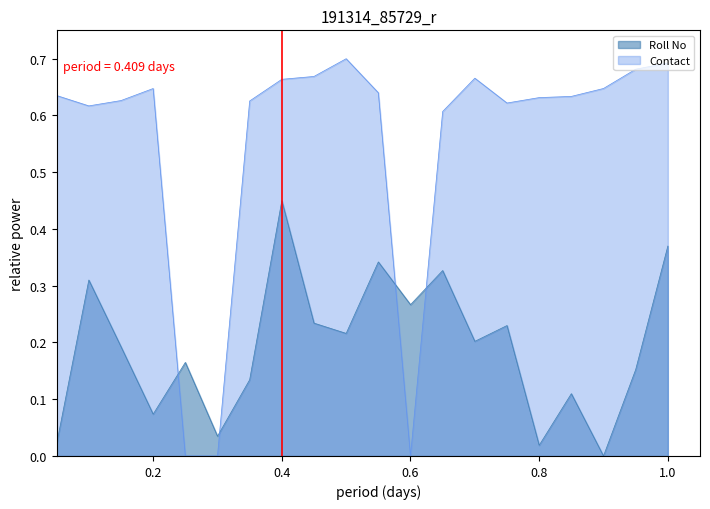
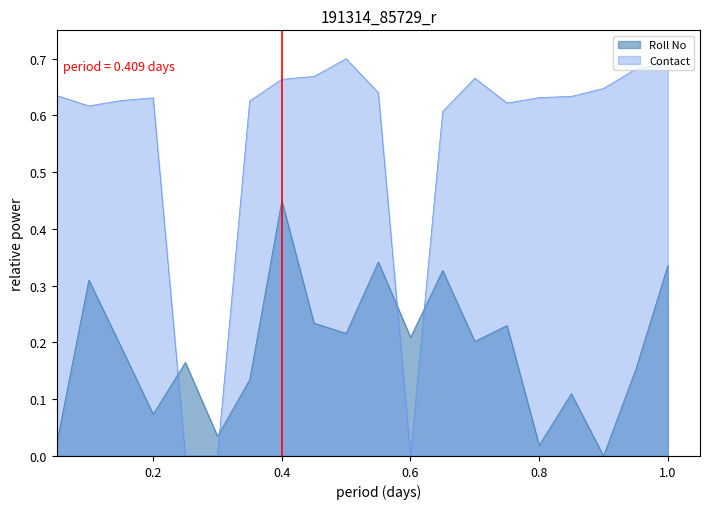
  {
    "Roll No": {
      "0.2": 0.07,
      "0.4": 0.45,
-     "0.6": 0.27,
+     "0.6": 0.21,
      "0.8": 0.02,
-     "1.0": 0.37
+     "1.0": 0.34
    },
    "Contact": {
-     "0.2": 0.65,
+     "0.2": 0.63,
      "0.4": 0.66,
      "0.6": 0.00,
      "0.8": 0.63
    }
  }
